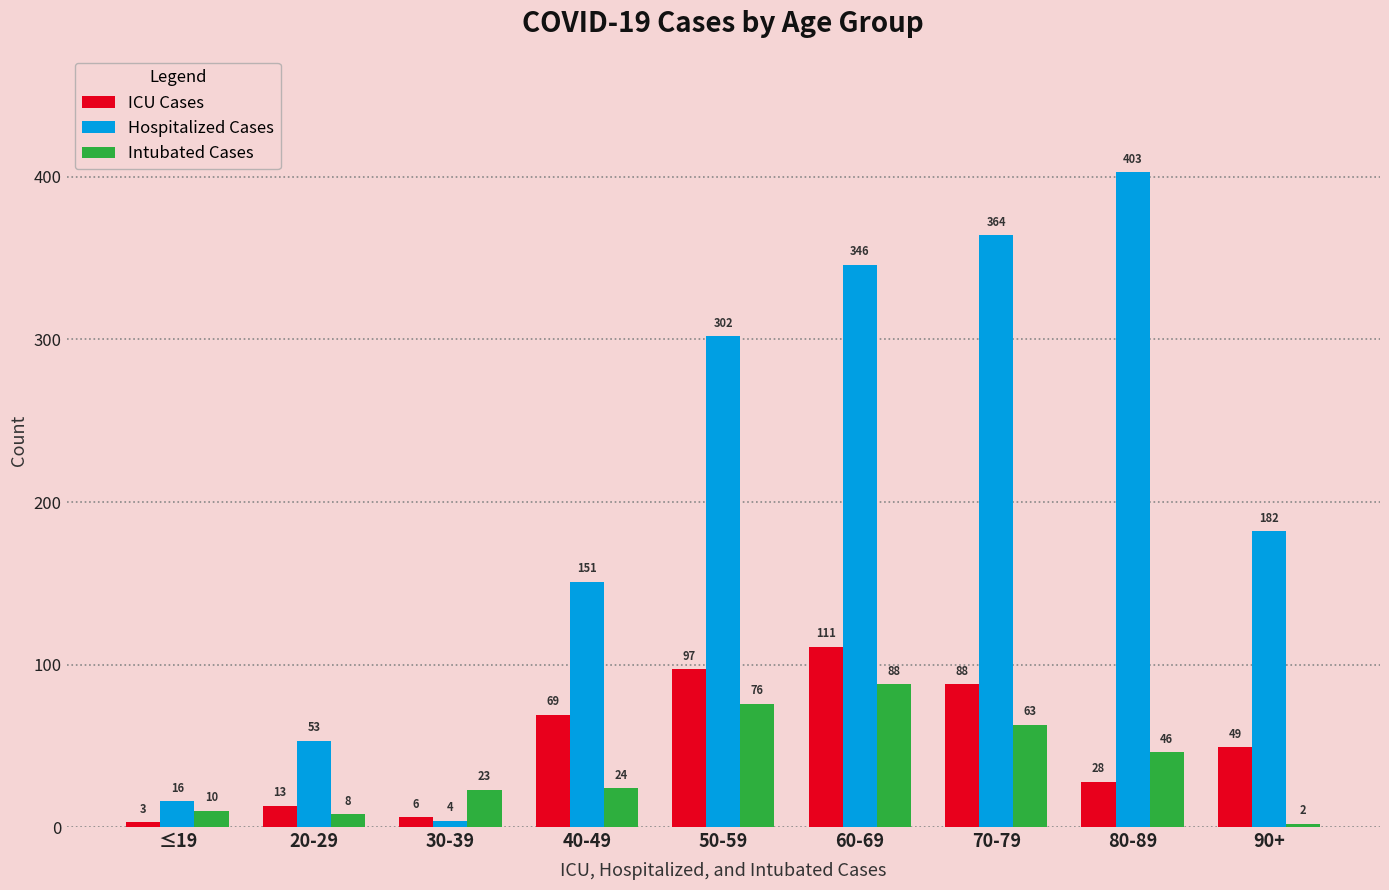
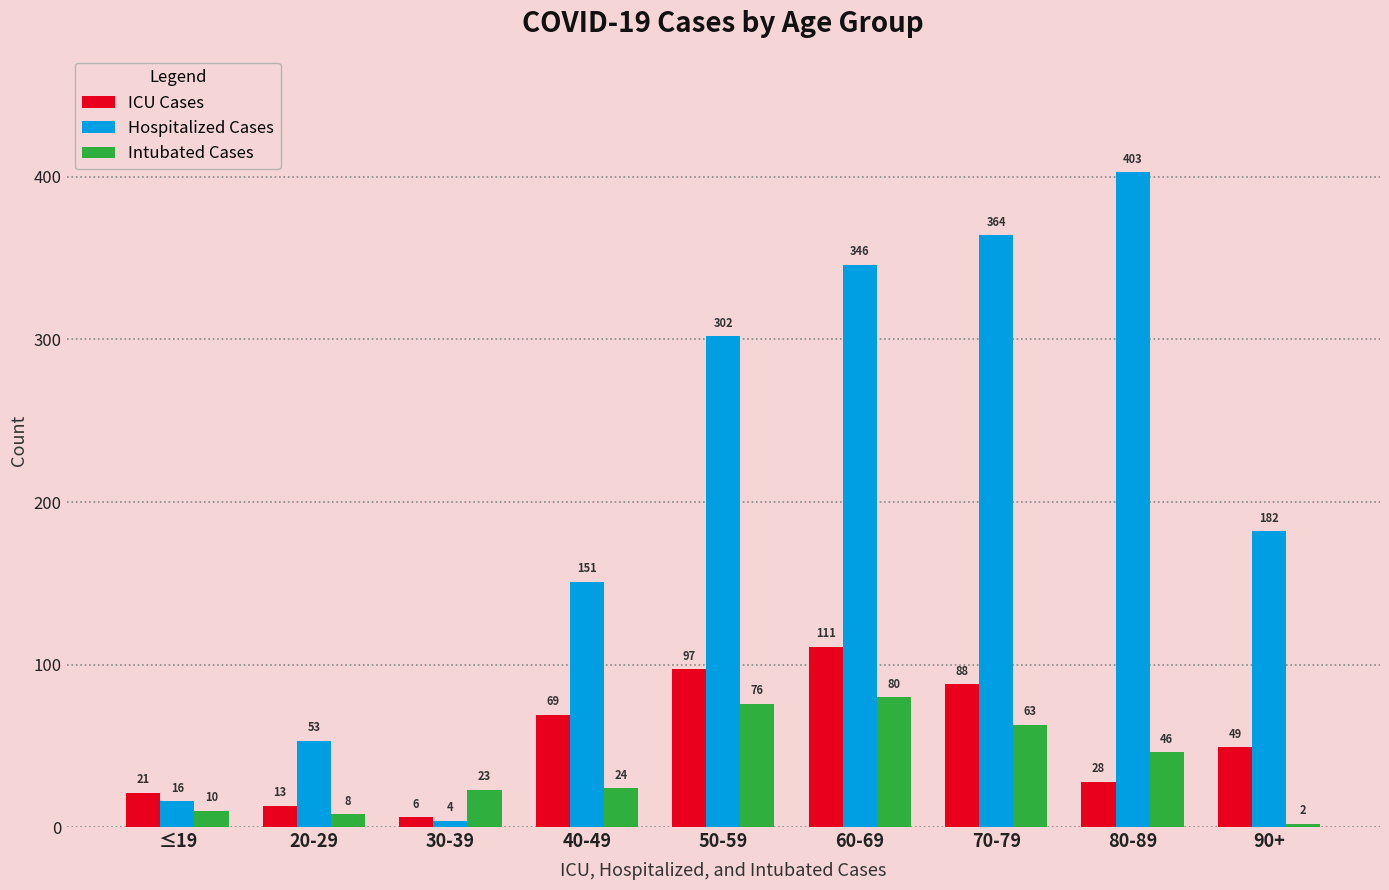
  {
    "ICU Cases": {
-     "≤19": 3,
+     "≤19": 21,
      "20-29": 13,
      "30-39": 6,
      "40-49": 69,
      "50-59": 97,
      "60-69": 111,
      "70-79": 88,
      "80-89": 28,
      "90+": 49
    },
    "Hospitalized Cases": {
      "≤19": 16,
      "20-29": 53,
      "30-39": 4,
      "40-49": 151,
      "50-59": 302,
      "60-69": 346,
      "70-79": 364,
      "80-89": 403,
      "90+": 182
    },
    "Intubated Cases": {
      "≤19": 10,
      "20-29": 8,
      "30-39": 23,
      "40-49": 24,
      "50-59": 76,
-     "60-69": 88,
+     "60-69": 80,
      "70-79": 63,
      "80-89": 46,
      "90+": 2
    }
  }
